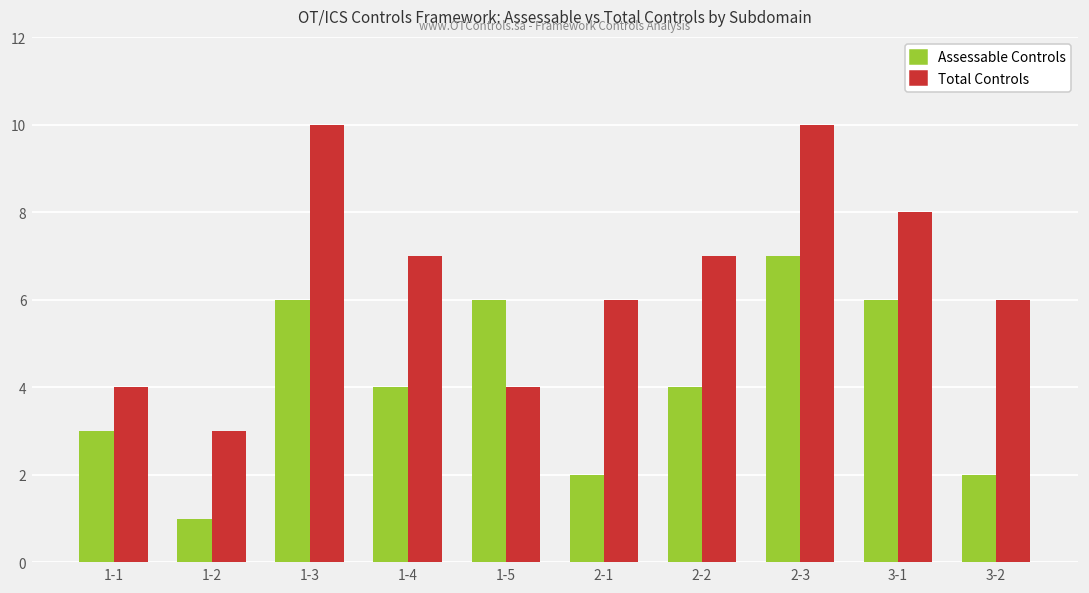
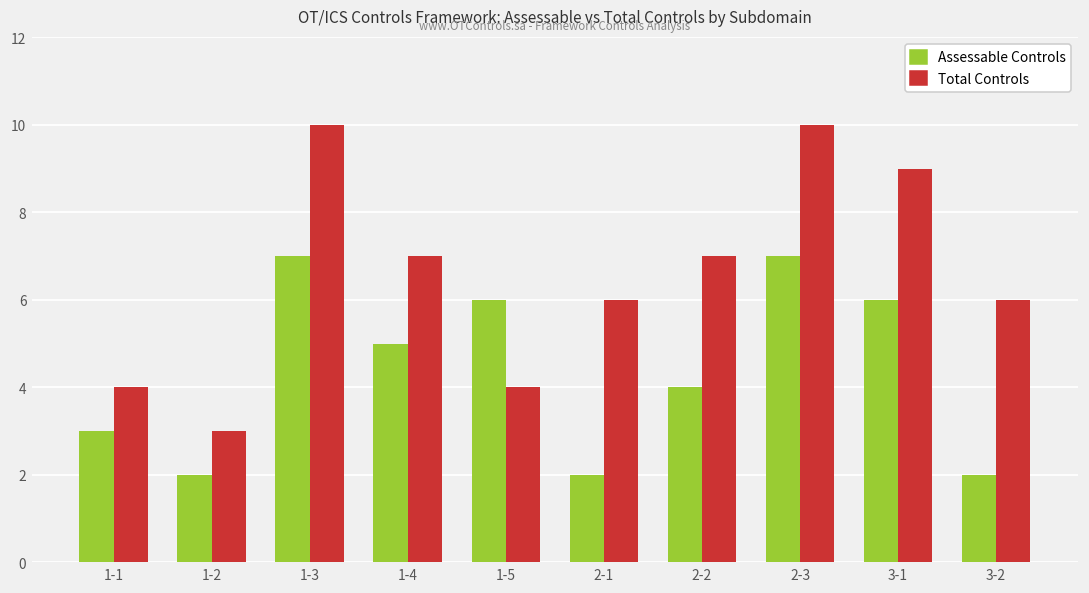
  {
    "Assessable Controls": {
      "1-1": 3,
-     "1-2": 1,
-     "1-3": 6,
-     "1-4": 4,
+     "1-2": 2,
+     "1-3": 7,
+     "1-4": 5,
      "1-5": 6,
      "2-1": 2,
      "2-2": 4,
      "2-3": 7,
      "3-1": 6,
      "3-2": 2
    },
    "Total Controls": {
      "1-1": 4,
      "1-2": 3,
      "1-3": 10,
      "1-4": 7,
      "1-5": 4,
      "2-1": 6,
      "2-2": 7,
      "2-3": 10,
-     "3-1": 8,
+     "3-1": 9,
      "3-2": 6
    }
  }
